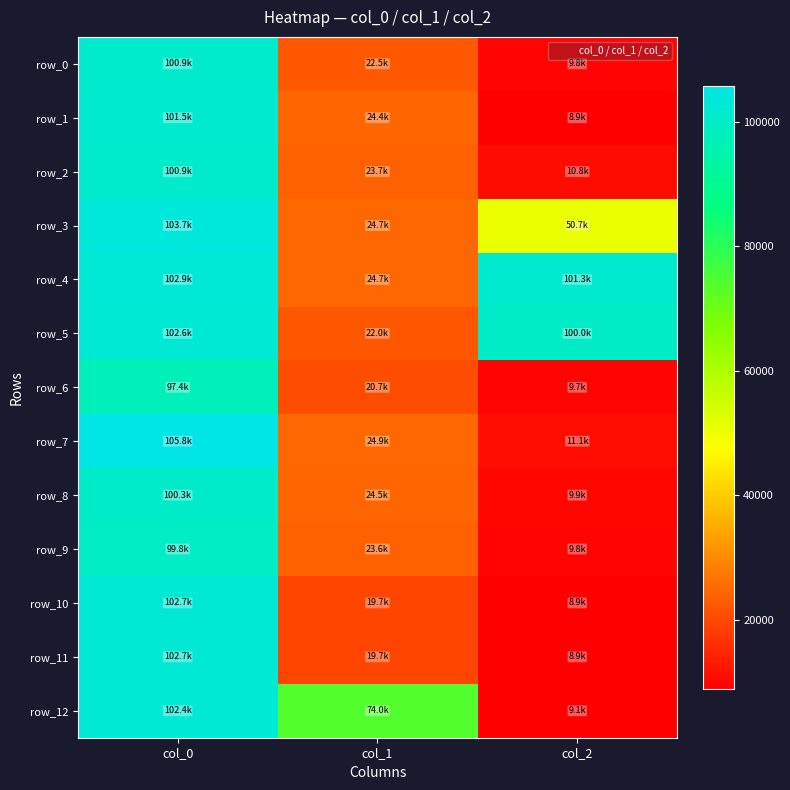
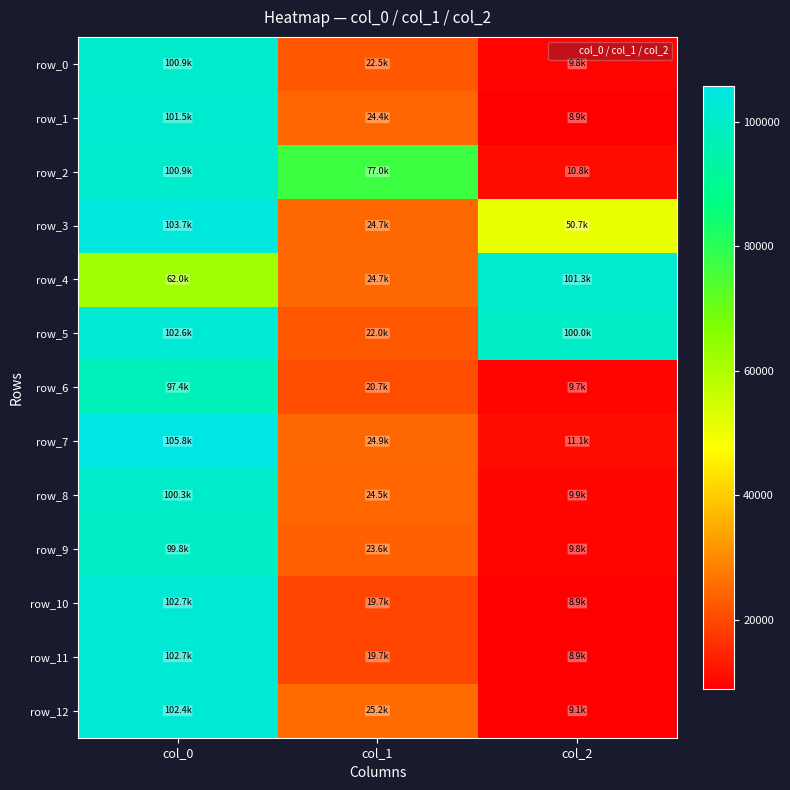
  {
    "row_2": {
-     "col_1": "23.7k"
+     "col_1": "77.0k"
    },
    "row_4": {
-     "col_0": "102.9k"
+     "col_0": "62.0k"
    },
    "row_12": {
-     "col_1": "74.0k"
+     "col_1": "25.2k"
    }
  }
